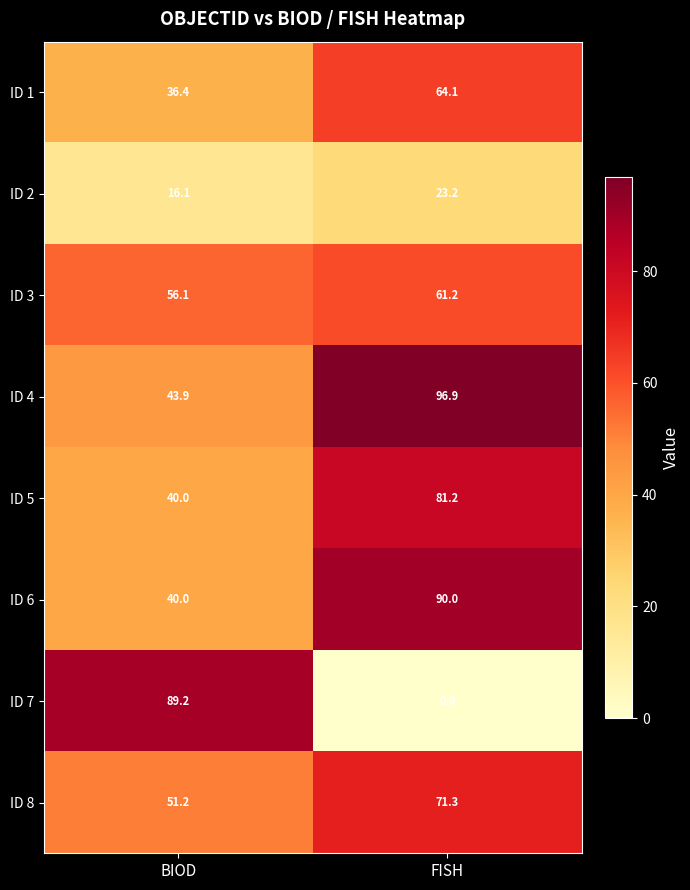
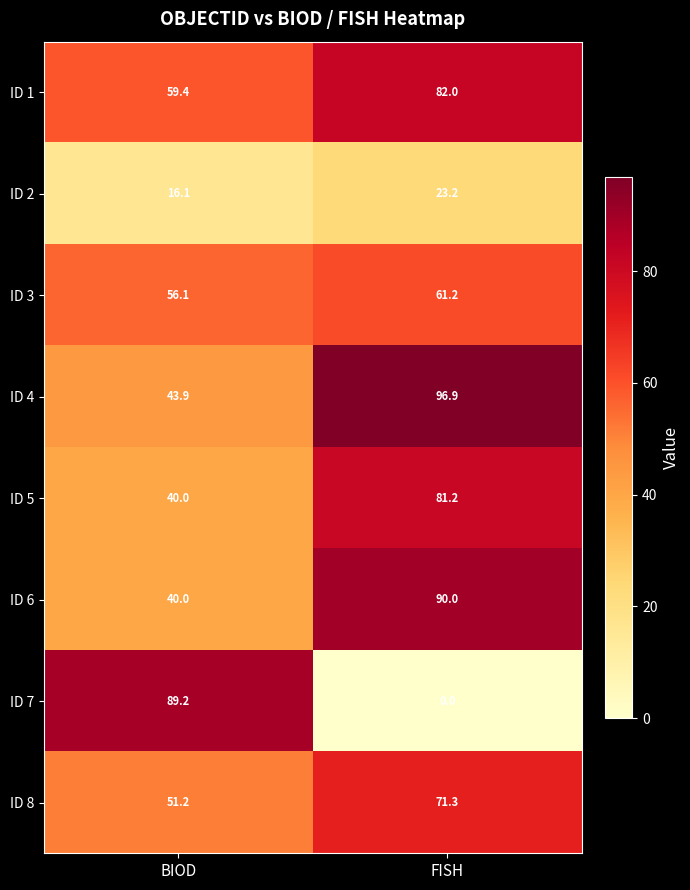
  {
    "ID 1": {
-     "BIOD": 36.4,
-     "FISH": 64.1
+     "BIOD": 59.4,
+     "FISH": 82.0
    },
    "ID 2": {
      "BIOD": 16.1,
      "FISH": 23.2
    },
    "ID 3": {
      "BIOD": 56.1,
      "FISH": 61.2
    },
    "ID 4": {
      "BIOD": 43.9,
      "FISH": 96.9
    },
    "ID 5": {
      "BIOD": 40.0,
      "FISH": 81.2
    },
    "ID 6": {
      "BIOD": 40.0,
      "FISH": 90.0
    },
    "ID 7": {
      "BIOD": 89.2,
      "FISH": 0.0
    },
    "ID 8": {
      "BIOD": 51.2,
      "FISH": 71.3
    }
  }
